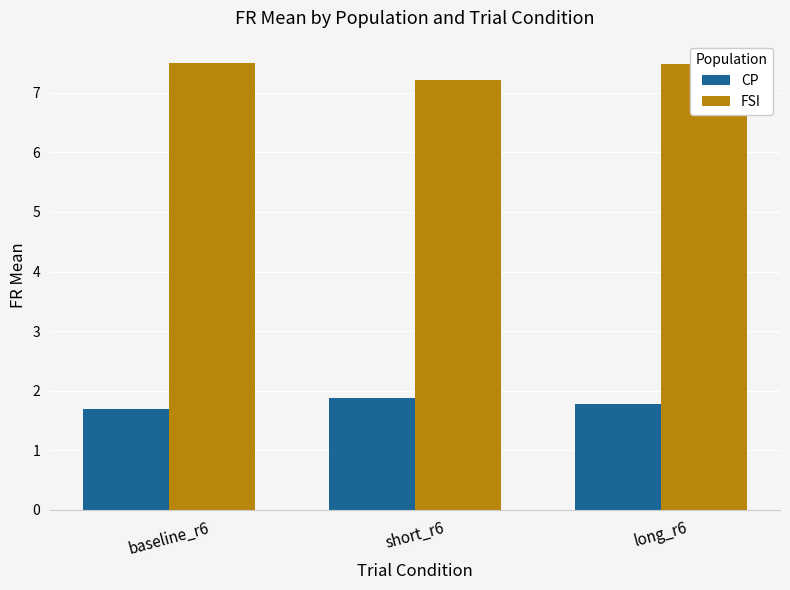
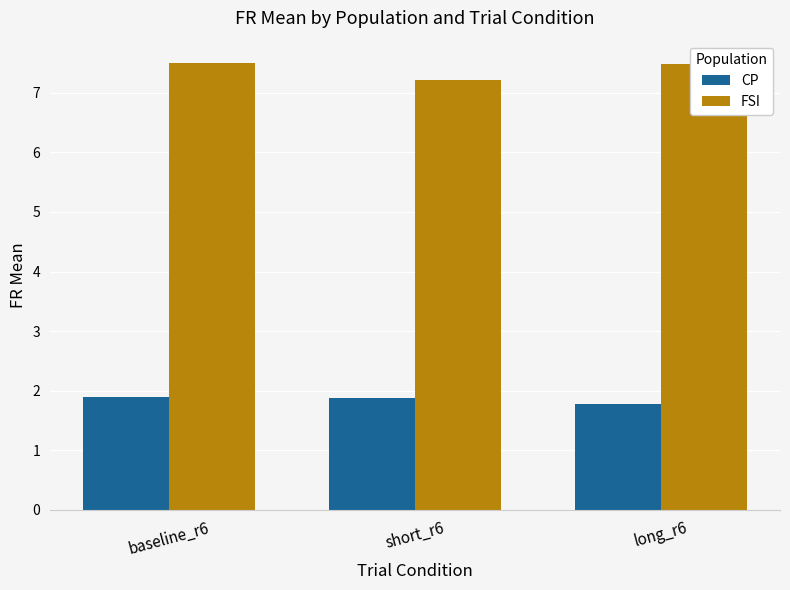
  {
    "CP": {
-     "baseline_r6": 1.7,
+     "baseline_r6": 1.9,
      "short_r6": 1.9,
      "long_r6": 1.8
    },
    "FSI": {
      "baseline_r6": 7.5,
      "short_r6": 7.2
    }
  }
